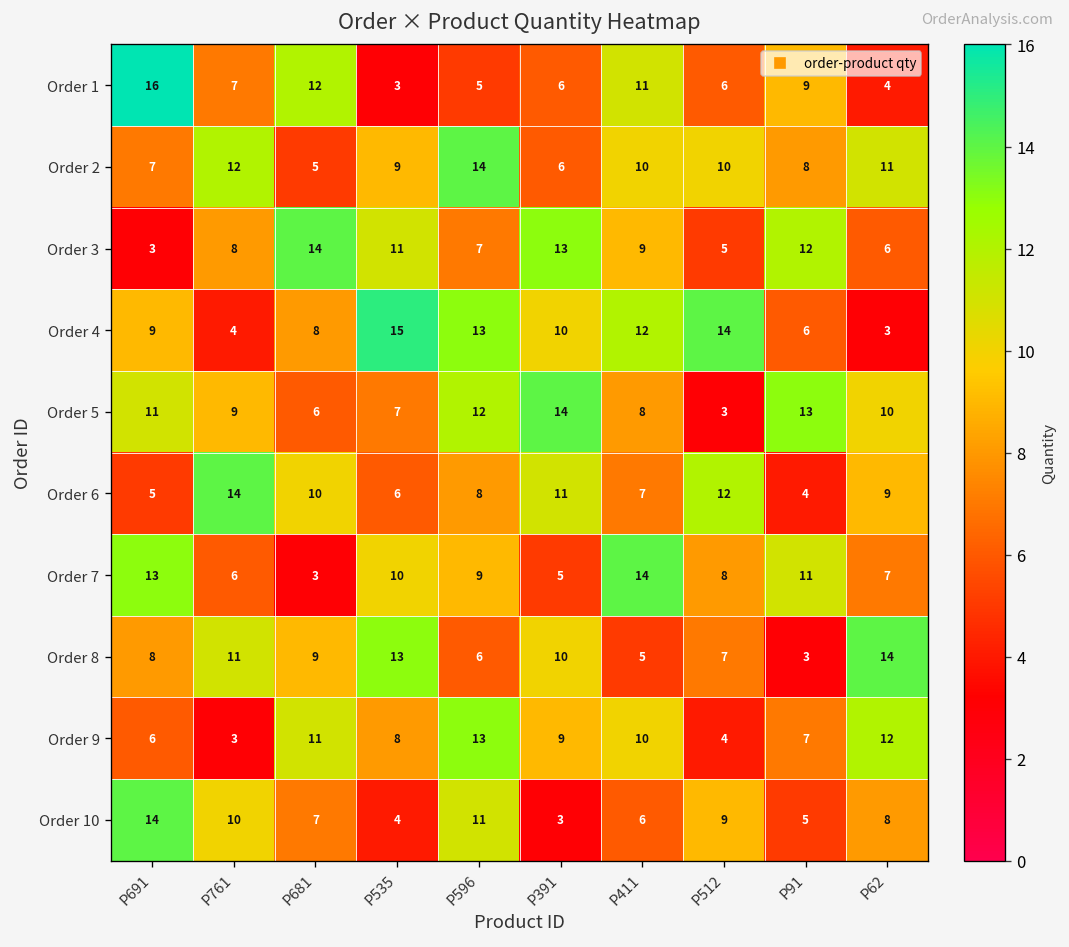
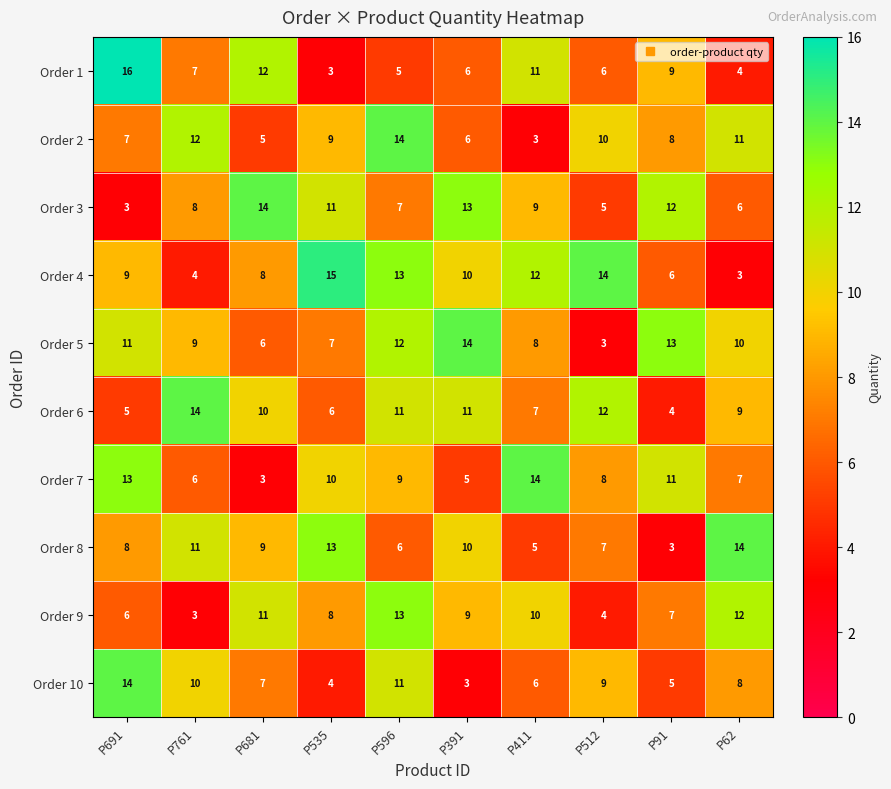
  {
    "Order 1": {
      "P691": 16,
      "P761": 7,
      "P681": 12,
      "P535": 3,
      "P596": 5,
      "P391": 6,
      "P411": 11,
      "P512": 6,
      "P91": 9,
      "P62": 4
    },
    "Order 2": {
      "P691": 7,
      "P761": 12,
      "P681": 5,
      "P535": 9,
      "P596": 14,
      "P391": 6,
-     "P411": 10,
+     "P411": 3,
      "P512": 10,
      "P91": 8,
      "P62": 11
    },
    "Order 3": {
      "P691": 3,
      "P761": 8,
      "P681": 14,
      "P535": 11,
      "P596": 7,
      "P391": 13,
      "P411": 9,
      "P512": 5,
      "P91": 12,
      "P62": 6
    },
    "Order 4": {
      "P691": 9,
      "P761": 4,
      "P681": 8,
      "P535": 15,
      "P596": 13,
      "P391": 10,
      "P411": 12,
      "P512": 14,
      "P91": 6,
      "P62": 3
    },
    "Order 5": {
      "P691": 11,
      "P761": 9,
      "P681": 6,
      "P535": 7,
      "P596": 12,
      "P391": 14,
      "P411": 8,
      "P512": 3,
      "P91": 13,
      "P62": 10
    },
    "Order 6": {
      "P691": 5,
      "P761": 14,
      "P681": 10,
      "P535": 6,
-     "P596": 8,
+     "P596": 11,
      "P391": 11,
      "P411": 7,
      "P512": 12,
      "P91": 4,
      "P62": 9
    },
    "Order 7": {
      "P691": 13,
      "P761": 6,
      "P681": 3,
      "P535": 10,
      "P596": 9,
      "P391": 5,
      "P411": 14,
      "P512": 8,
      "P91": 11,
      "P62": 7
    },
    "Order 8": {
      "P691": 8,
      "P761": 11,
      "P681": 9,
      "P535": 13,
      "P596": 6,
      "P391": 10,
      "P411": 5,
      "P512": 7,
      "P91": 3,
      "P62": 14
    },
    "Order 9": {
      "P691": 6,
      "P761": 3,
      "P681": 11,
      "P535": 8,
      "P596": 13,
      "P391": 9,
      "P411": 10,
      "P512": 4,
      "P91": 7,
      "P62": 12
    },
    "Order 10": {
      "P691": 14,
      "P761": 10,
      "P681": 7,
      "P535": 4,
      "P596": 11,
      "P391": 3,
      "P411": 6,
      "P512": 9,
      "P91": 5,
      "P62": 8
    }
  }
